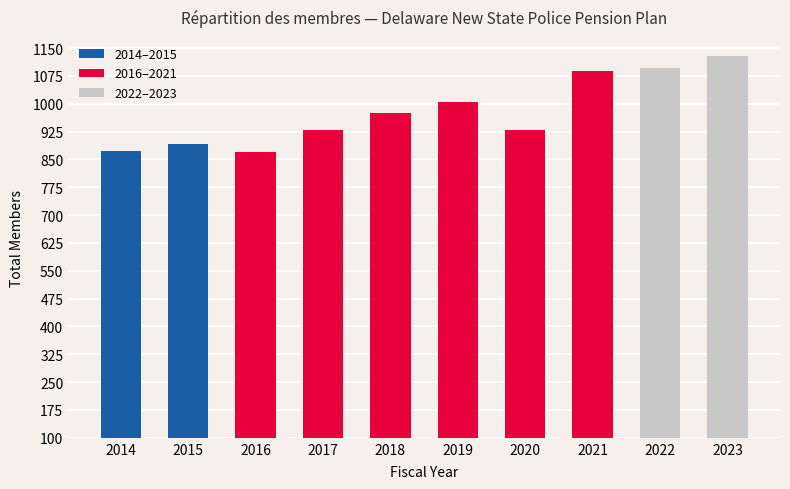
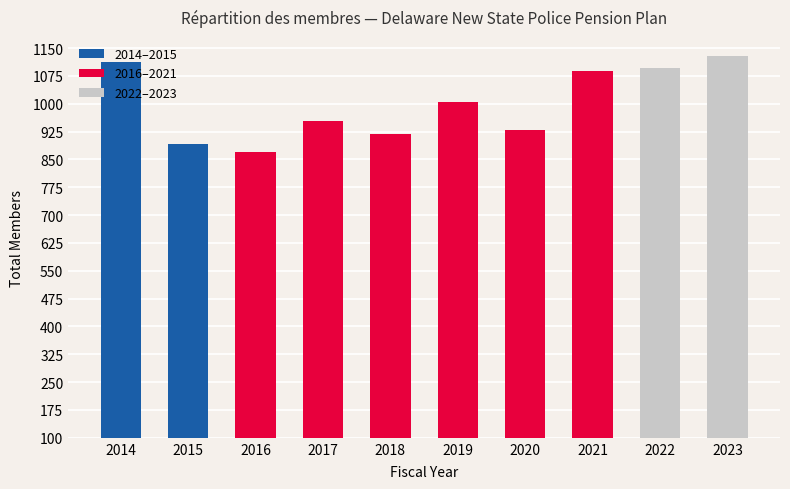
  {
    "2014–2015": {
-     "2014": 870,
+     "2014": 1110,
      "2015": 890
    },
    "2016–2021": {
      "2016": 870,
-     "2017": 930,
-     "2018": 980,
+     "2017": 950,
+     "2018": 920,
      "2019": 1000,
      "2020": 930,
      "2021": 1090
    },
    "2022–2023": {
      "2022": 1100,
      "2023": 1130
    }
  }
